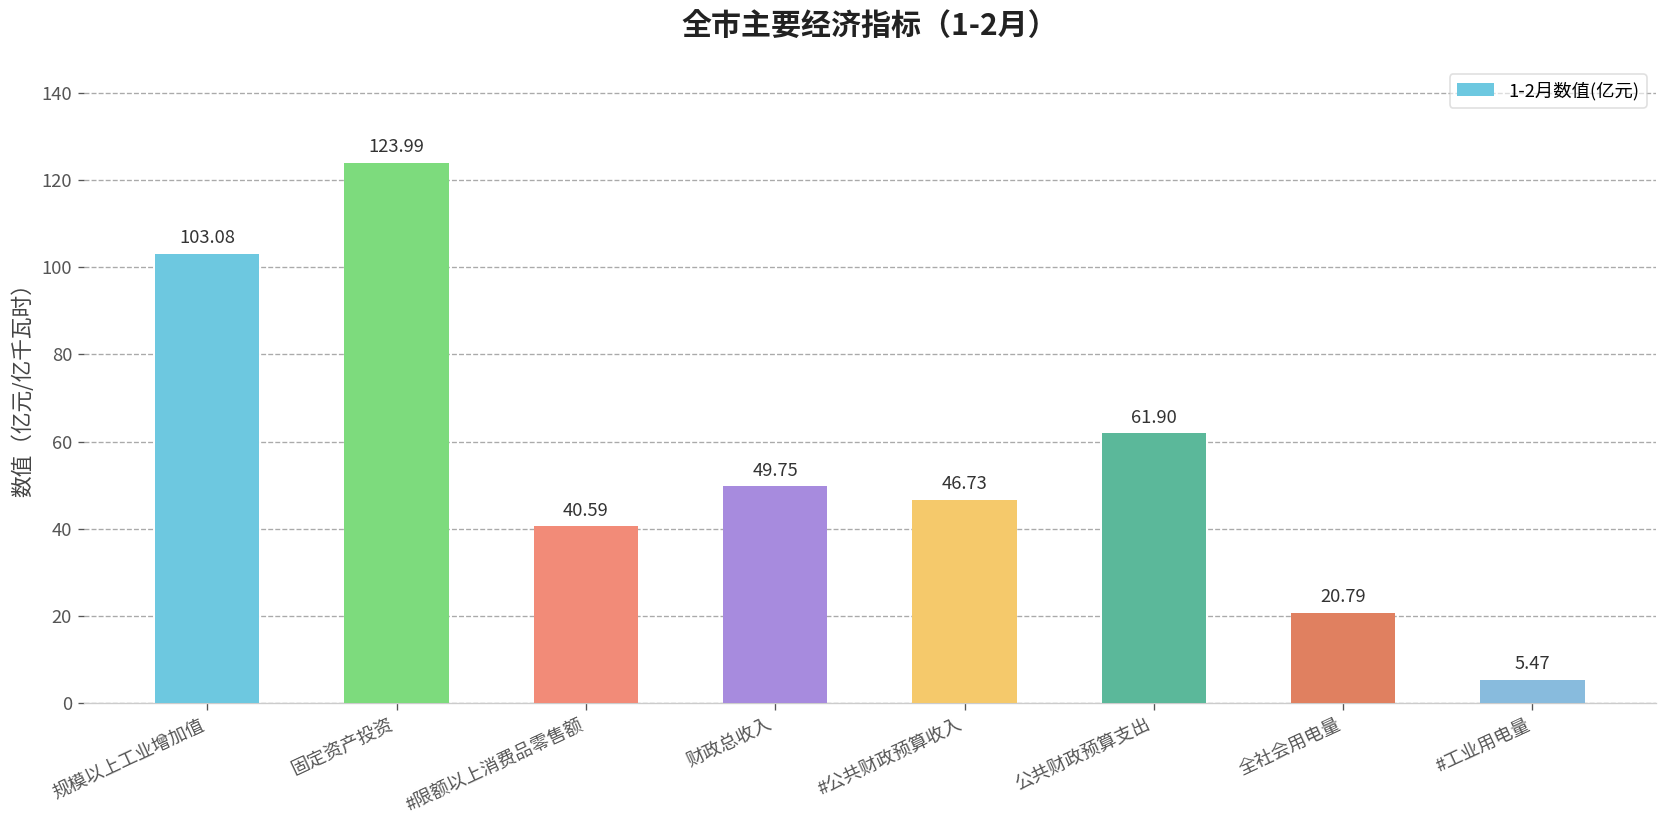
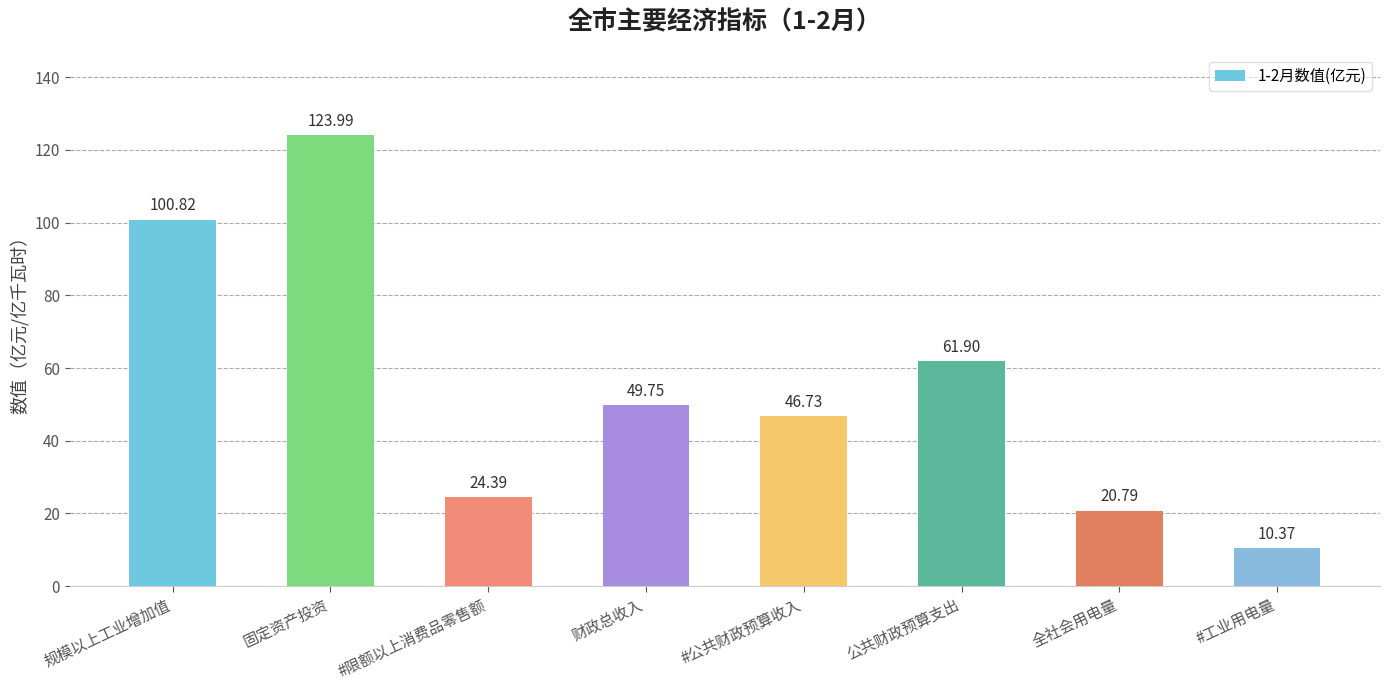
  {
-   "规模以上工业增加值": 103.08,
+   "规模以上工业增加值": 100.82,
    "固定资产投资": 123.99,
-   "#限额以上消费品零售额": 40.59,
+   "#限额以上消费品零售额": 24.39,
    "财政总收入": 49.75,
    "#公共财政预算收入": 46.73,
    "公共财政预算支出": 61.90,
    "全社会用电量": 20.79,
-   "#工业用电量": 5.47
+   "#工业用电量": 10.37
  }
